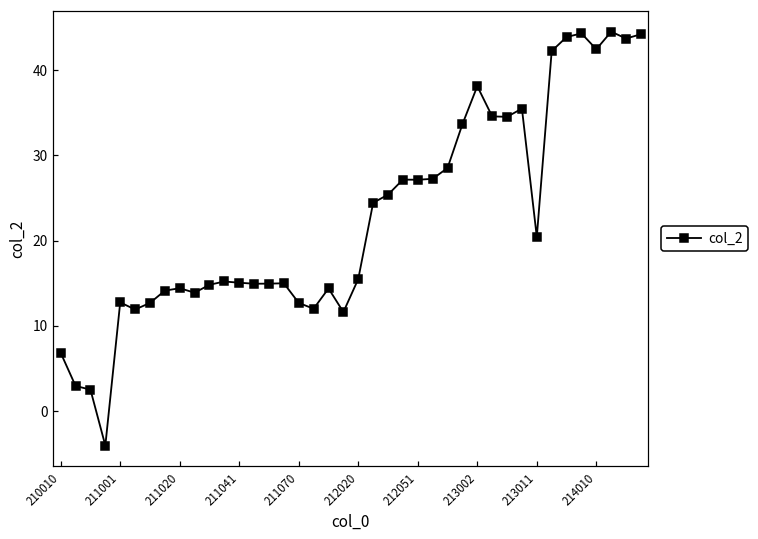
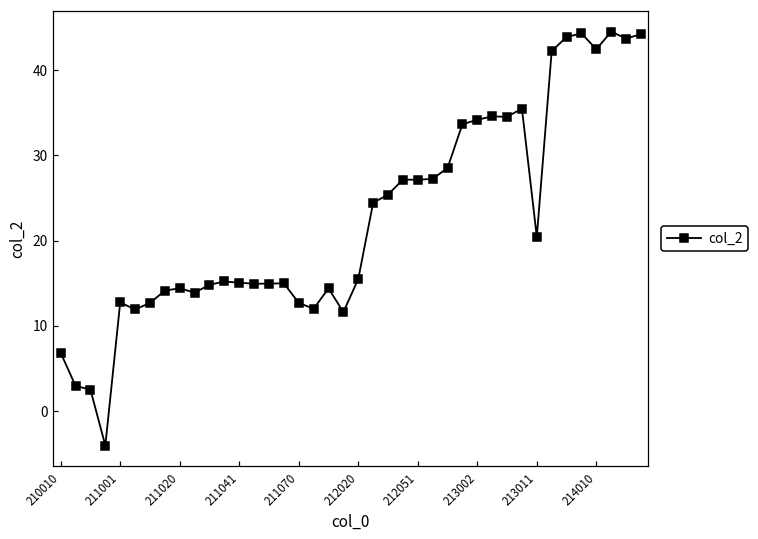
  {
    "210010": 7,
    "211001": 13,
    "211020": 14,
    "211041": 15,
    "211070": 13,
    "212020": 16,
    "212051": 27,
-   "213002": 38,
+   "213002": 34,
    "213011": 20,
    "214010": 42
  }
